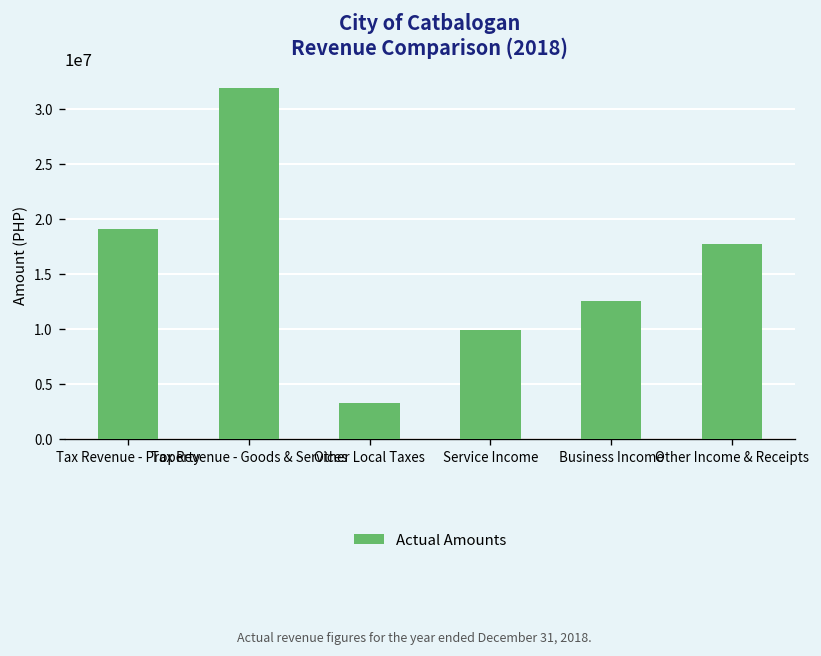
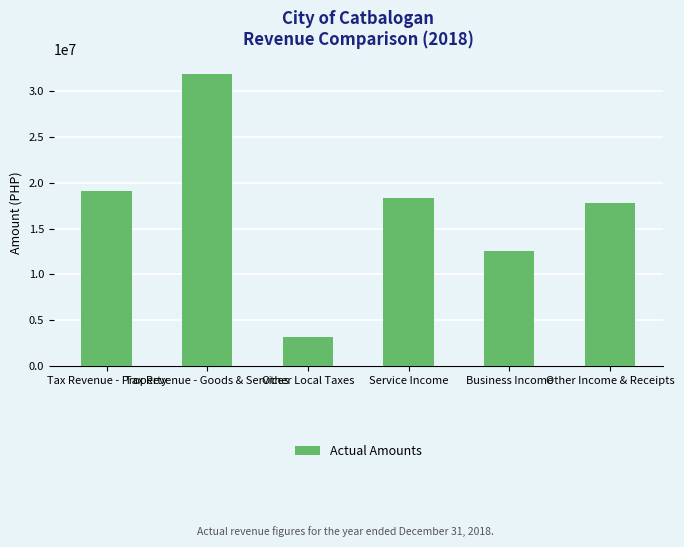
  {
-   "Service Income": 10000000,
+   "Service Income": 18000000,
    "Business Income": 13000000,
    "Other Income & Receipts": 18000000
  }
